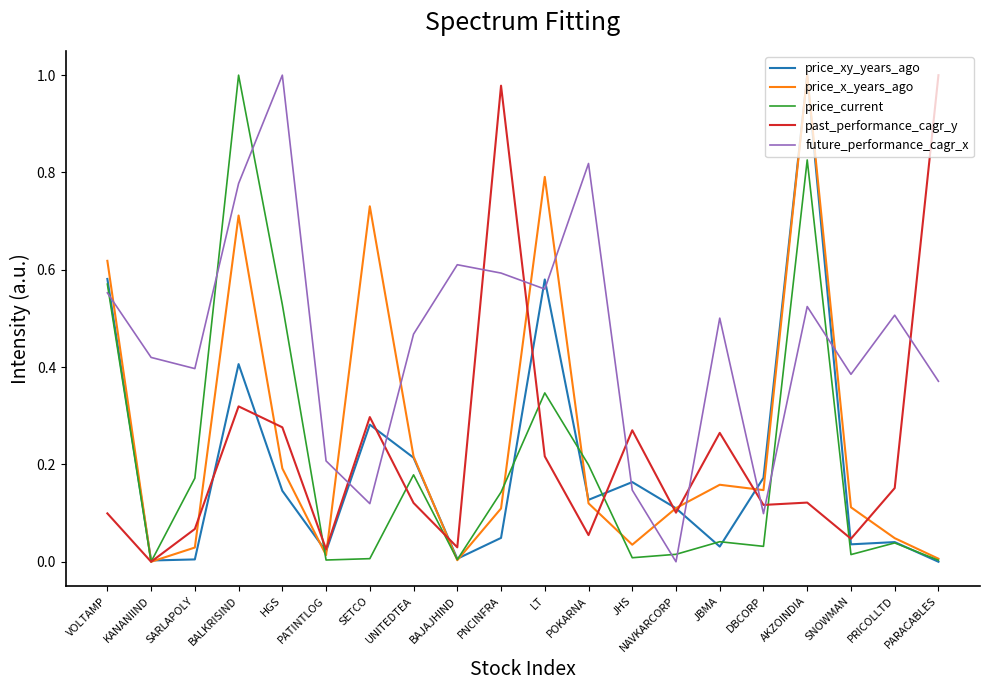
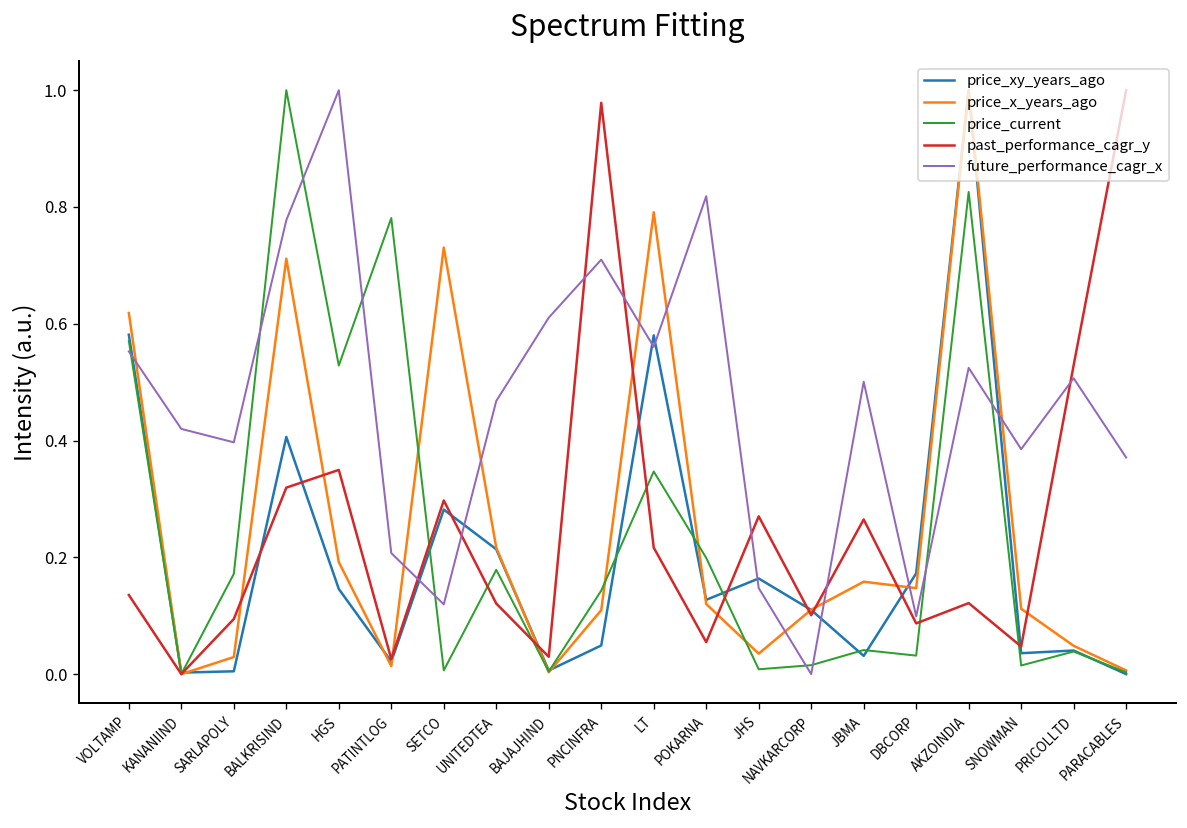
  {
    "price_xy_years_ago": {
      "VOLTAMP": 0.58,
      "SARLAPOLY": 0.00,
      "BALKRISIND": 0.41,
      "HGS": 0.15,
      "SETCO": 0.28,
      "PNCINFRA": 0.05,
      "LT": 0.58,
      "POKARNA": 0.13,
      "JHS": 0.16,
      "JBMA": 0.03,
      "DBCORP": 0.17,
      "SNOWMAN": 0.04
    },
    "price_x_years_ago": {
      "VOLTAMP": 0.62,
      "SARLAPOLY": 0.03,
      "BALKRISIND": 0.71,
      "HGS": 0.19,
      "PATINTLOG": 0.01,
      "SETCO": 0.73,
      "PNCINFRA": 0.11,
      "LT": 0.79,
      "POKARNA": 0.12,
      "JHS": 0.04,
      "JBMA": 0.16,
      "DBCORP": 0.15,
      "SNOWMAN": 0.11,
      "PRICOLLTD": 0.05
    },
    "price_current": {
      "VOLTAMP": 0.57,
      "SARLAPOLY": 0.17,
      "BALKRISIND": 1.00,
      "HGS": 0.53,
-     "PATINTLOG": 0.00,
+     "PATINTLOG": 0.78,
      "SETCO": 0.01,
      "UNITEDTEA": 0.18,
      "PNCINFRA": 0.14,
      "LT": 0.35,
      "POKARNA": 0.20,
      "JHS": 0.01,
      "NAVKARCORP": 0.02,
      "JBMA": 0.04,
      "DBCORP": 0.03,
      "AKZOINDIA": 0.83,
      "SNOWMAN": 0.01
    },
    "past_performance_cagr_y": {
-     "VOLTAMP": 0.10,
-     "SARLAPOLY": 0.07,
+     "VOLTAMP": 0.14,
+     "SARLAPOLY": 0.09,
      "BALKRISIND": 0.32,
-     "HGS": 0.28,
+     "HGS": 0.35,
      "SETCO": 0.30,
      "UNITEDTEA": 0.12,
      "BAJAJHIND": 0.03,
      "PNCINFRA": 0.98,
      "LT": 0.22,
      "POKARNA": 0.05,
      "JHS": 0.27,
      "NAVKARCORP": 0.10,
      "JBMA": 0.26,
-     "DBCORP": 0.12,
+     "DBCORP": 0.09,
      "AKZOINDIA": 0.12,
      "SNOWMAN": 0.05,
-     "PRICOLLTD": 0.15
+     "PRICOLLTD": 0.53
    },
    "future_performance_cagr_x": {
      "VOLTAMP": 0.55,
      "KANANIIND": 0.42,
      "SARLAPOLY": 0.40,
      "BALKRISIND": 0.78,
      "HGS": 1.00,
      "PATINTLOG": 0.21,
      "SETCO": 0.12,
      "UNITEDTEA": 0.47,
      "BAJAJHIND": 0.61,
-     "PNCINFRA": 0.59,
+     "PNCINFRA": 0.71,
      "LT": 0.56,
      "POKARNA": 0.82,
      "JHS": 0.15,
      "NAVKARCORP": 0.00,
      "JBMA": 0.50,
      "DBCORP": 0.10,
      "AKZOINDIA": 0.52,
      "SNOWMAN": 0.39,
      "PRICOLLTD": 0.51,
      "PARACABLES": 0.37
    }
  }
